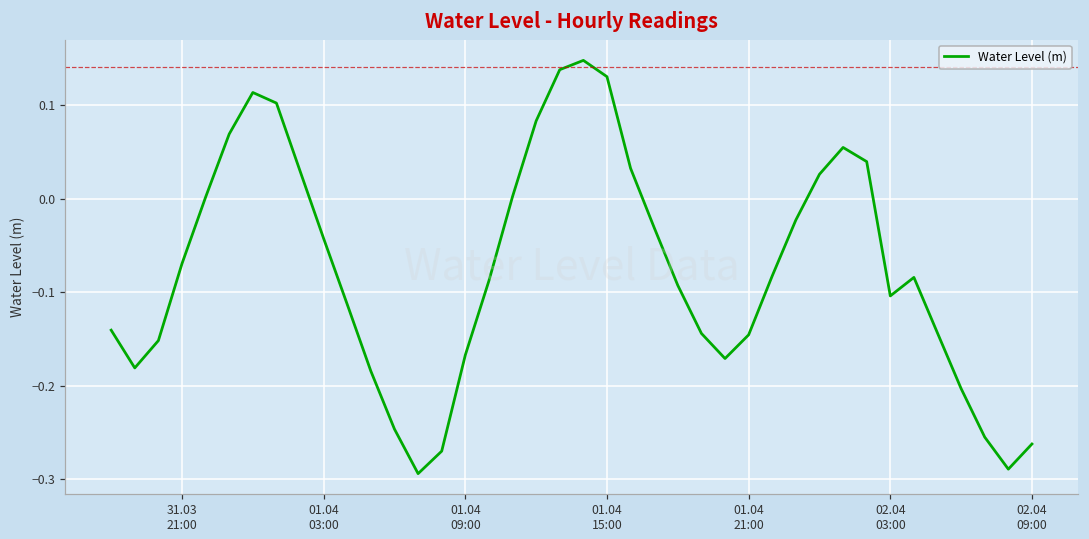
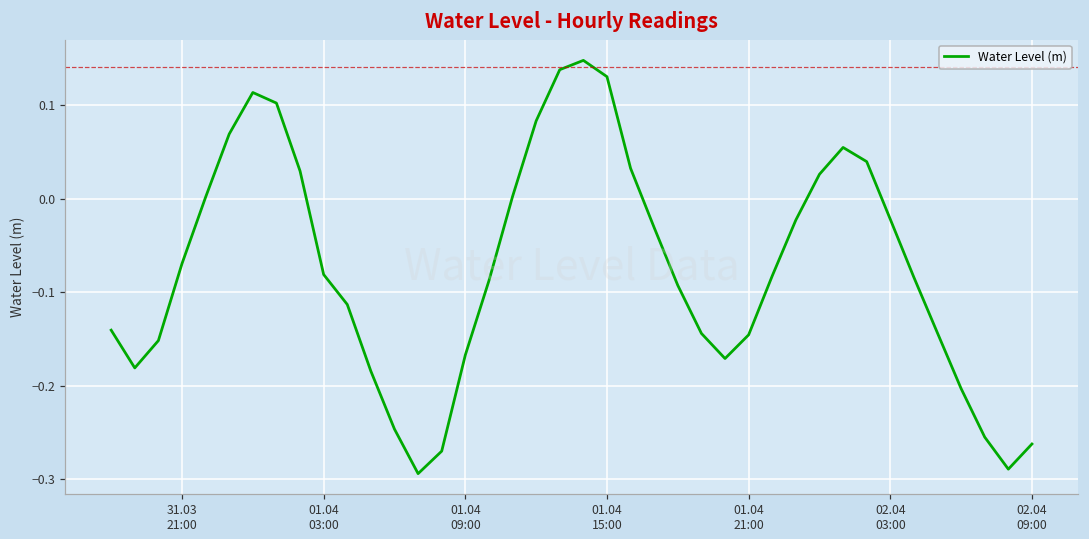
  {
    "31.03 21:00": -0.07,
-   "01.04 03:00": -0.04,
+   "01.04 03:00": -0.08,
    "01.04 09:00": -0.17,
    "01.04 15:00": 0.13,
    "01.04 21:00": -0.15,
-   "02.04 03:00": -0.10,
+   "02.04 03:00": -0.02,
    "02.04 09:00": -0.26
  }
